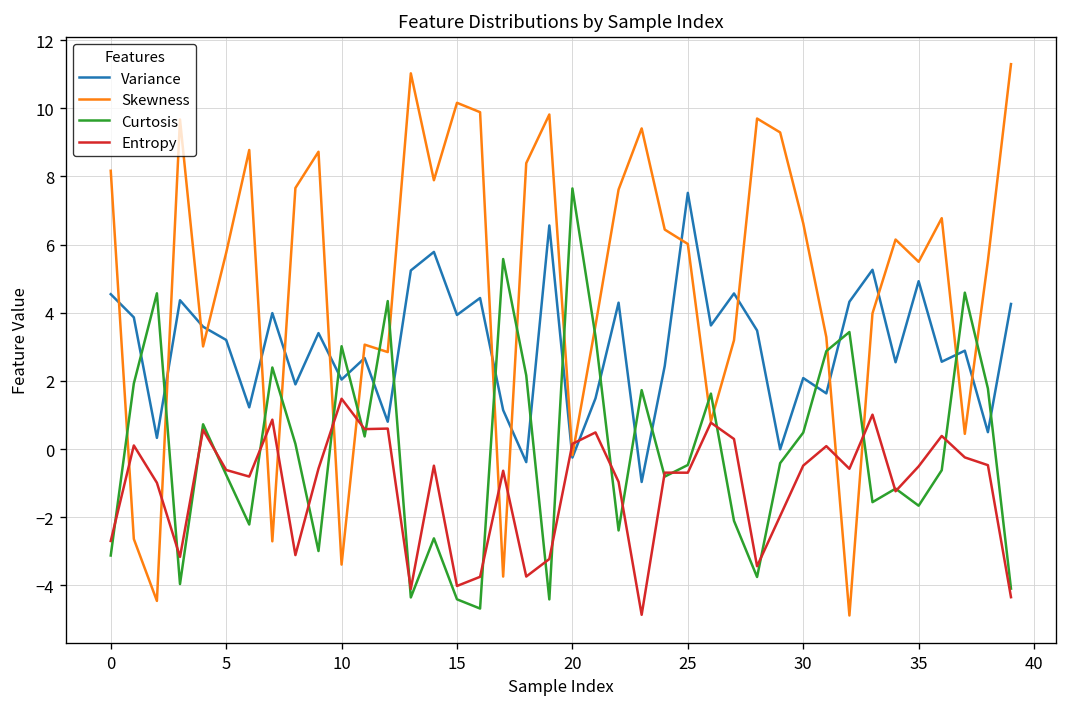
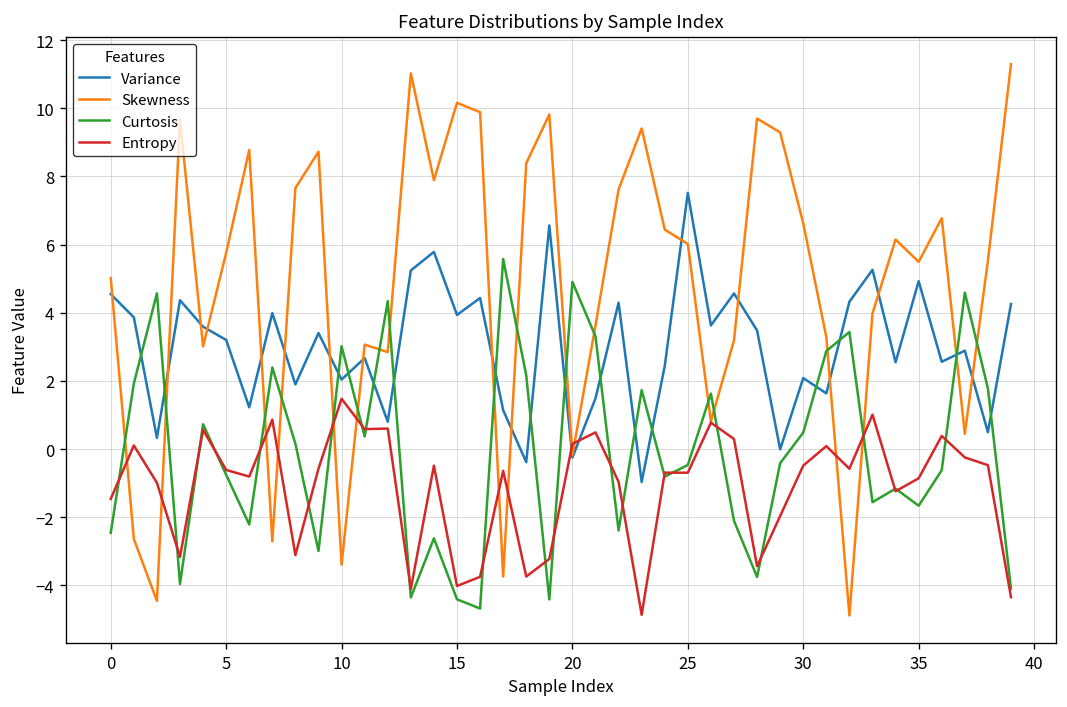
  {
    "Variance": {
      "0": 4.5,
      "5": 3.2,
      "10": 2.0,
      "15": 3.9,
      "25": 7.5,
      "30": 2.1,
      "35": 4.9
    },
    "Skewness": {
-     "0": 8.2,
+     "0": 5.0,
      "5": 5.8,
      "10": -3.4,
      "15": 10.2,
      "25": 6.0,
      "30": 6.6,
      "35": 5.5
    },
    "Curtosis": {
-     "0": -3.1,
+     "0": -2.5,
      "5": -0.8,
      "10": 3.0,
      "15": -4.4,
-     "20": 7.6,
+     "20": 4.9,
      "25": -0.5,
      "30": 0.5,
      "35": -1.7
    },
    "Entropy": {
-     "0": -2.7,
+     "0": -1.5,
      "5": -0.6,
      "10": 1.5,
      "15": -4.0,
      "20": 0.2,
      "25": -0.7,
      "30": -0.5,
-     "35": -0.5
+     "35": -0.9
    }
  }
